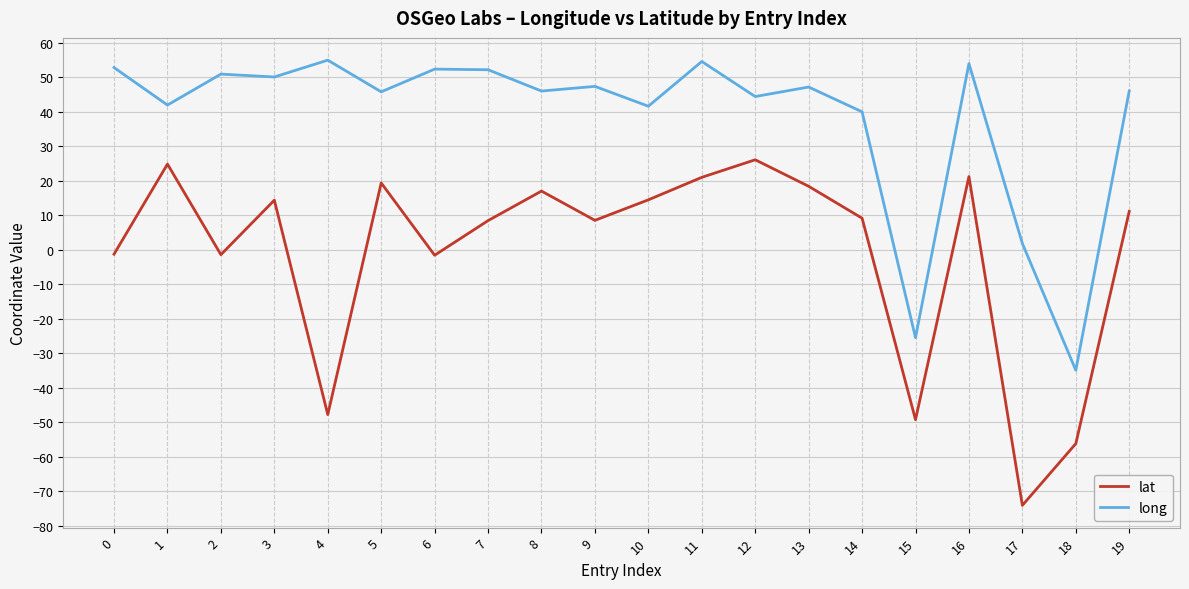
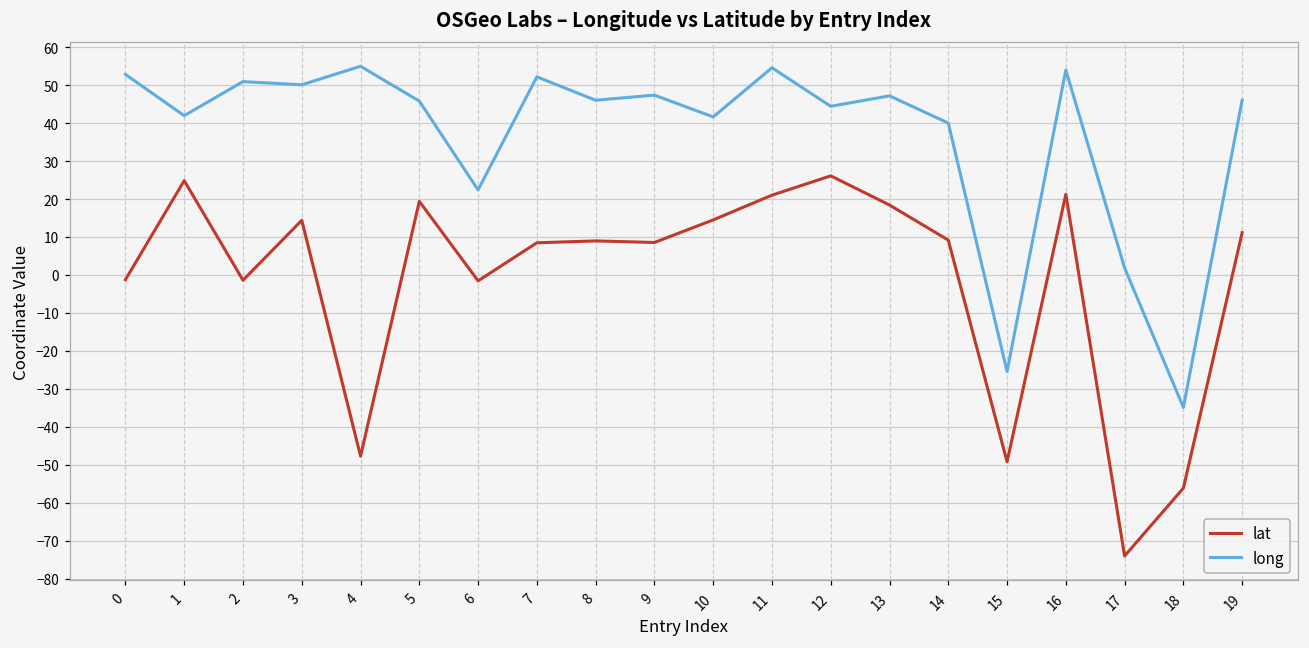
  {
    "lat": {
      "0": -1,
      "1": 25,
      "2": -1,
      "3": 14,
      "4": -48,
      "5": 19,
      "6": -2,
      "7": 8,
-     "8": 17,
+     "8": 9,
      "9": 9,
      "10": 14,
      "11": 21,
      "12": 26,
      "13": 18,
      "14": 9,
      "15": -49,
      "16": 21,
      "17": -74,
      "18": -56,
      "19": 11
    },
    "long": {
      "0": 53,
      "1": 42,
      "2": 51,
      "3": 50,
      "4": 55,
      "5": 46,
-     "6": 52,
+     "6": 22,
      "7": 52,
      "8": 46,
      "9": 47,
      "10": 42,
      "11": 55,
      "12": 44,
      "13": 47,
      "14": 40,
      "15": -25,
      "16": 54,
      "17": 2,
      "18": -35,
      "19": 46
    }
  }
